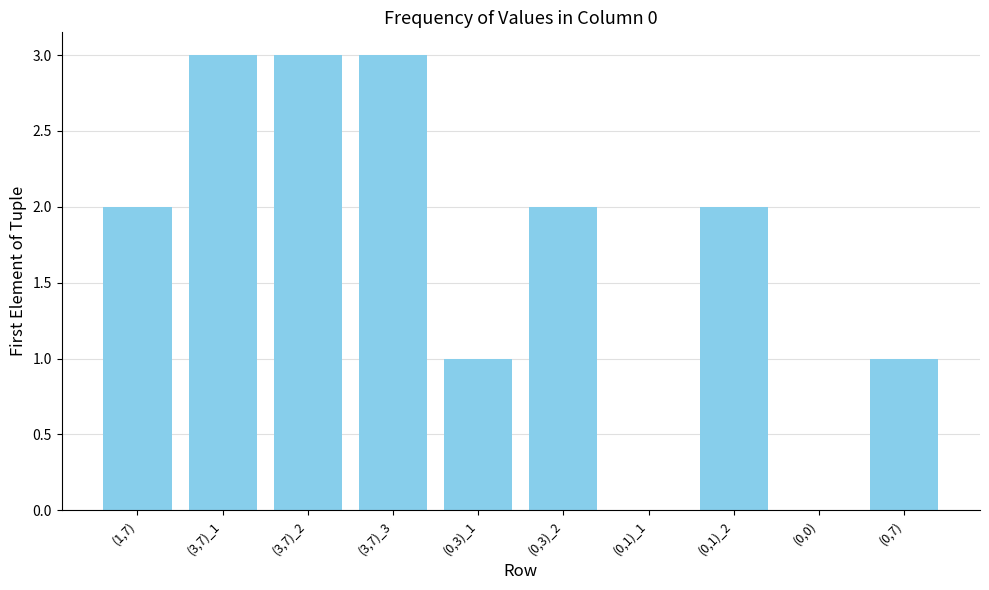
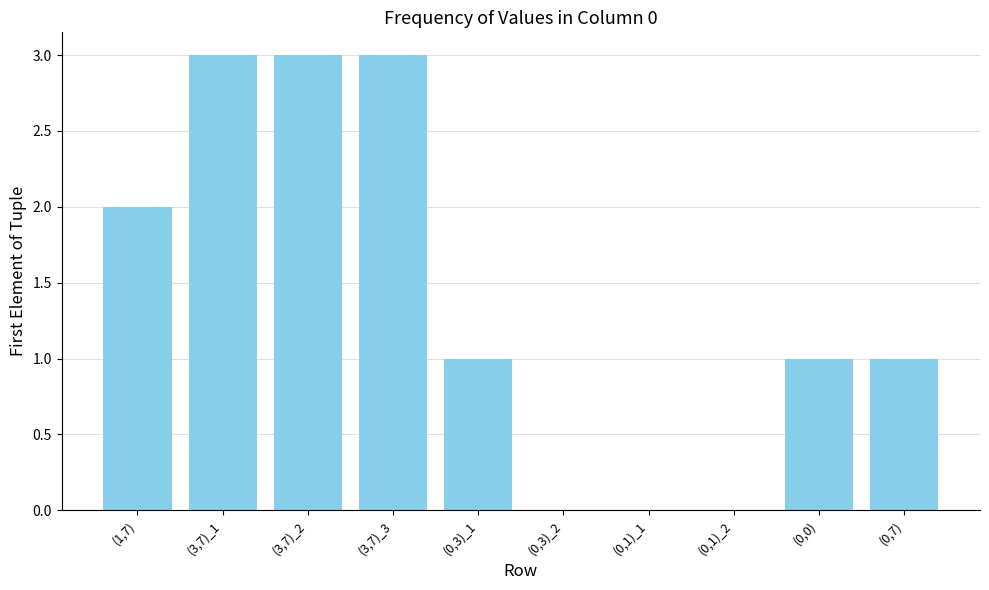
  {
    "(1,7)": 2,
    "(3,7)_1": 3,
    "(3,7)_2": 3,
    "(3,7)_3": 3,
    "(0,3)_1": 1,
-   "(0,3)_2": 2,
+   "(0,3)_2": 0,
    "(0,1)_1": 0,
-   "(0,1)_2": 2,
-   "(0,0)": 0,
+   "(0,1)_2": 0,
+   "(0,0)": 1,
    "(0,7)": 1
  }
